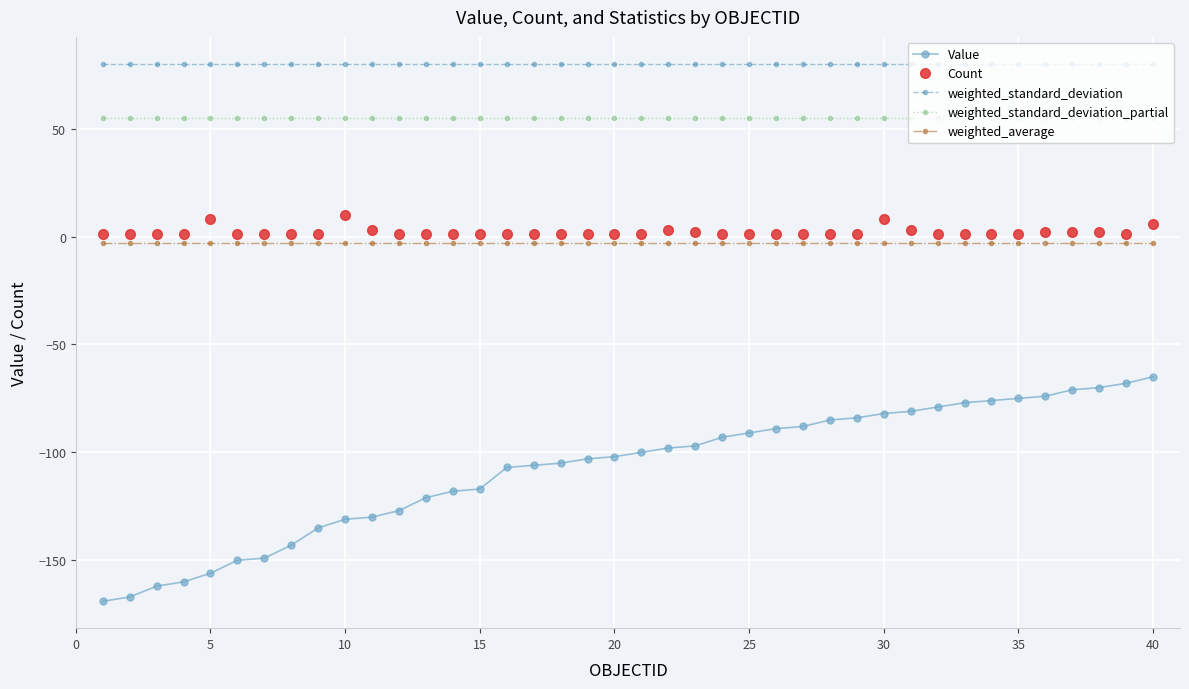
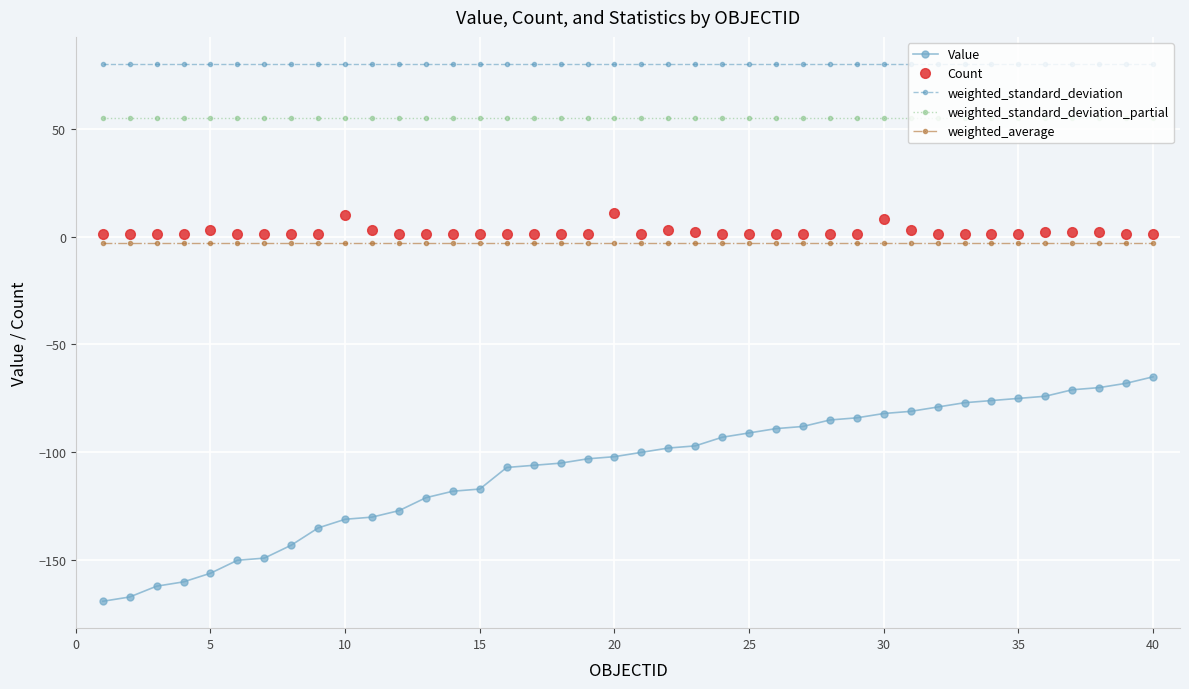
  {
    "Count": {
-     "5": 8,
+     "5": 3,
      "10": 10,
      "15": 1,
-     "20": 1,
+     "20": 11,
      "25": 1,
      "30": 8,
      "35": 1,
-     "40": 6
+     "40": 1
    },
    "weighted_standard_deviation_partial": {
      "5": 55,
      "10": 55,
      "15": 55,
      "20": 55,
      "25": 55,
      "30": 55
    },
    "weighted_average": {
      "5": -3,
      "10": -3,
      "15": -3,
      "20": -3,
      "25": -3,
      "30": -3,
      "35": -3,
      "40": -3
    }
  }
